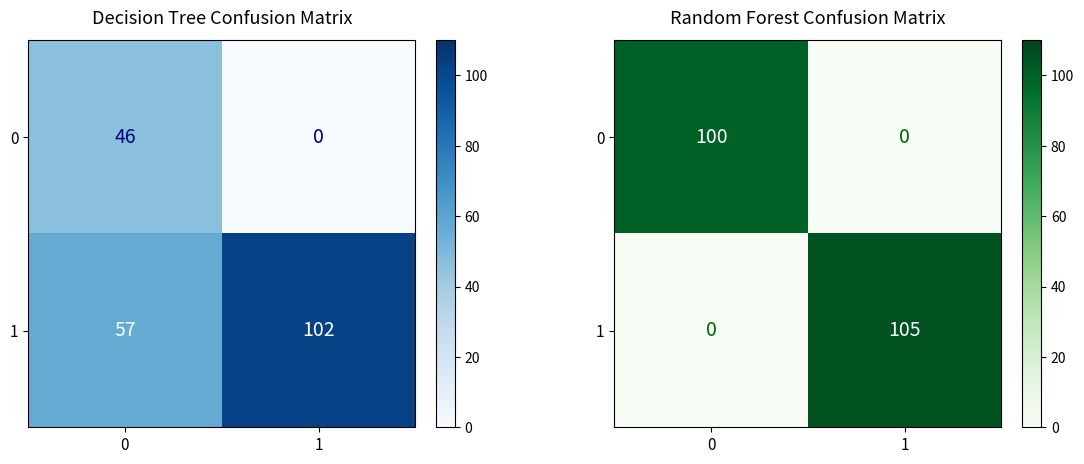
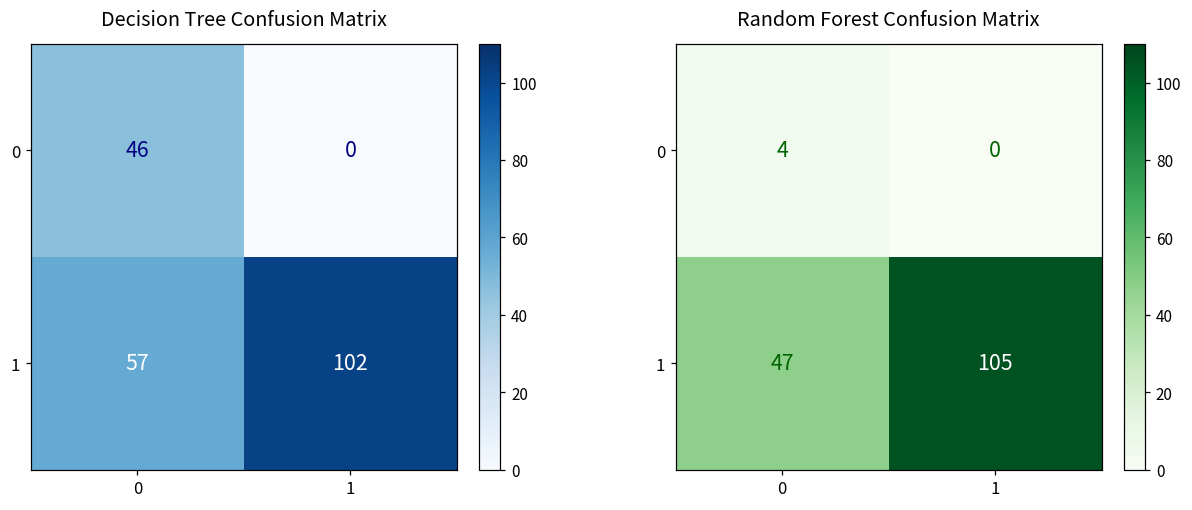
  {
    "Decision Tree Confusion Matrix": {
      "0": {
        "0": 46,
        "1": 0
      },
      "1": {
        "0": 57,
        "1": 102
      }
    },
    "Random Forest Confusion Matrix": {
      "0": {
-       "0": 100,
+       "0": 4,
        "1": 0
      },
      "1": {
-       "0": 0,
+       "0": 47,
        "1": 105
      }
    }
  }
